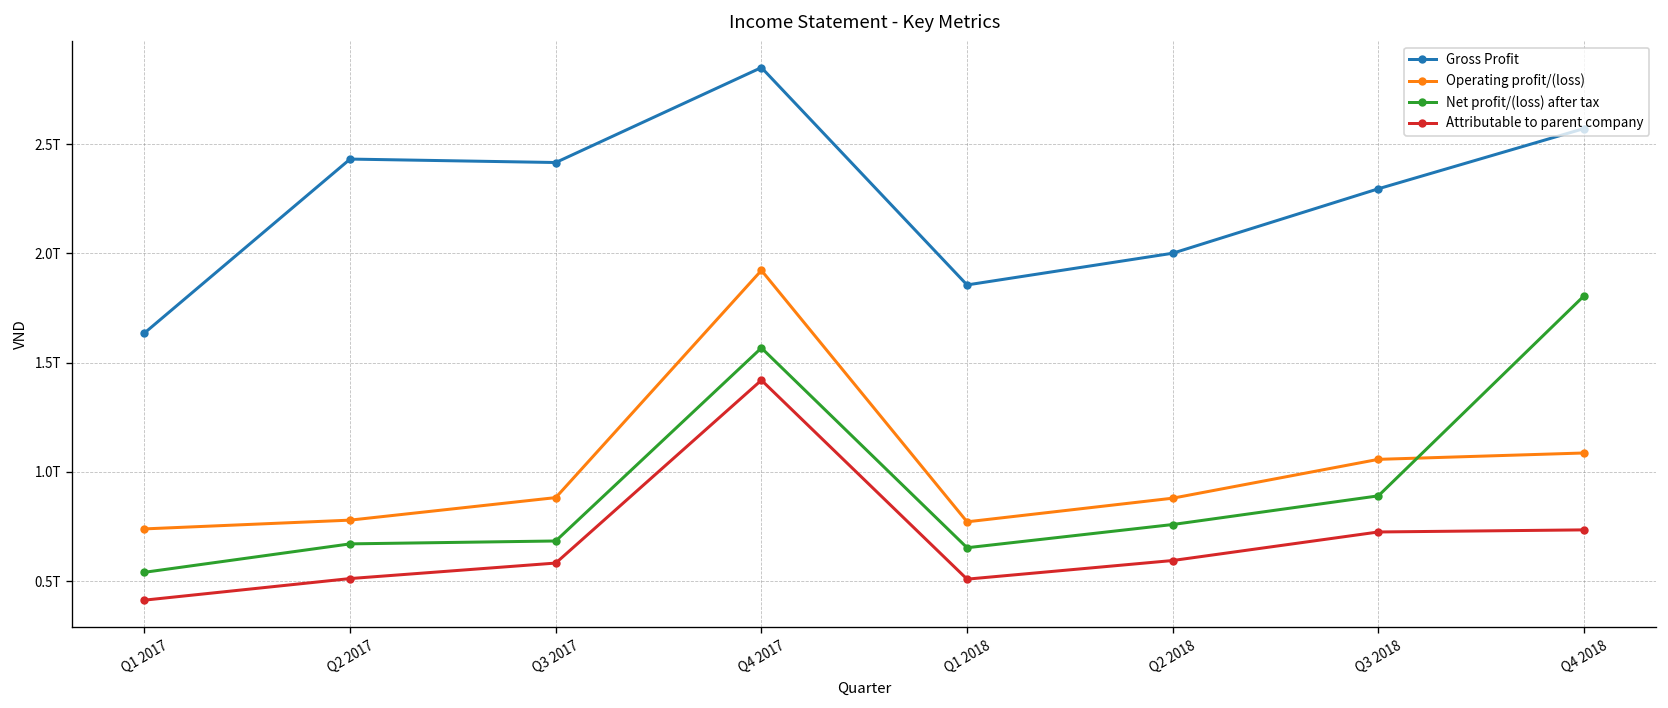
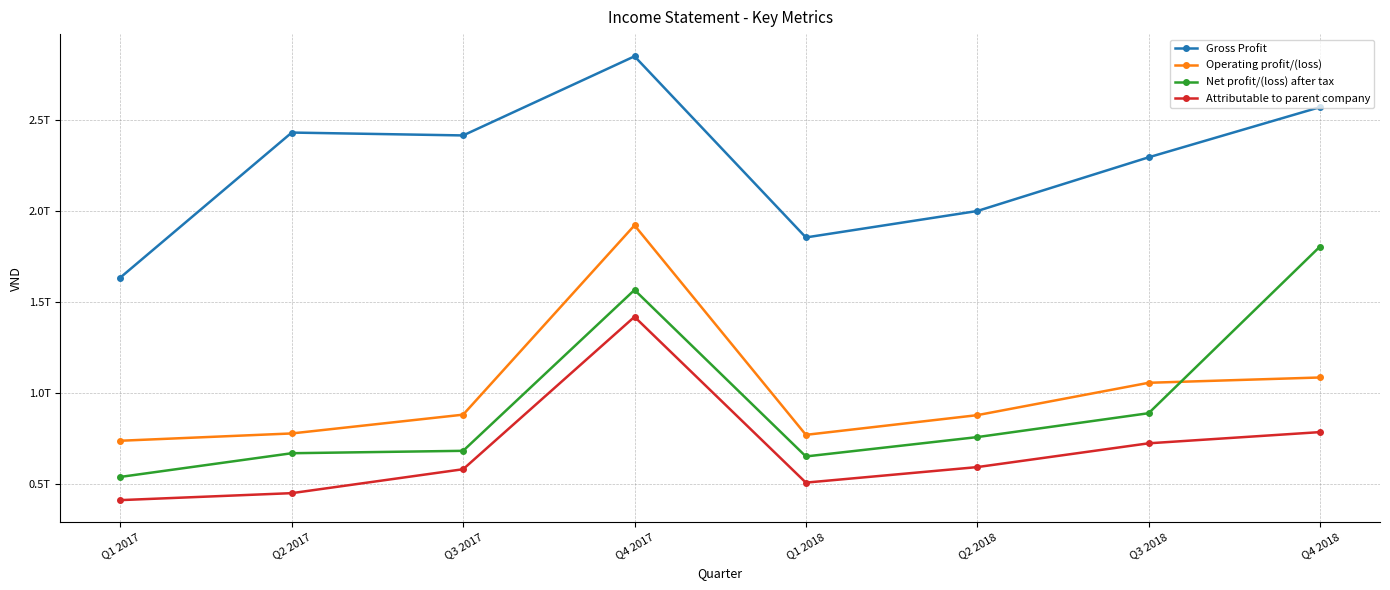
  {
    "Gross Profit": {
      "Q1 2017": "1.64T",
      "Q2 2017": "2.43T",
      "Q3 2017": "2.42T",
      "Q4 2017": "2.85T",
      "Q1 2018": "1.86T",
      "Q2 2018": "2.00T",
      "Q3 2018": "2.30T"
    },
    "Operating profit/(loss)": {
      "Q1 2017": "0.74T",
      "Q2 2017": "0.78T",
      "Q3 2017": "0.88T",
      "Q4 2017": "1.92T",
      "Q1 2018": "0.77T",
      "Q2 2018": "0.88T",
      "Q3 2018": "1.06T",
      "Q4 2018": "1.09T"
    },
    "Net profit/(loss) after tax": {
      "Q1 2017": "0.54T",
      "Q2 2017": "0.67T",
      "Q3 2017": "0.68T",
      "Q4 2017": "1.57T",
      "Q1 2018": "0.65T",
      "Q2 2018": "0.76T",
      "Q3 2018": "0.89T",
      "Q4 2018": "1.81T"
    },
    "Attributable to parent company": {
      "Q1 2017": "0.41T",
-     "Q2 2017": "0.51T",
+     "Q2 2017": "0.45T",
      "Q3 2017": "0.58T",
      "Q4 2017": "1.42T",
      "Q1 2018": "0.51T",
      "Q2 2018": "0.59T",
      "Q3 2018": "0.72T",
-     "Q4 2018": "0.73T"
+     "Q4 2018": "0.79T"
    }
  }
